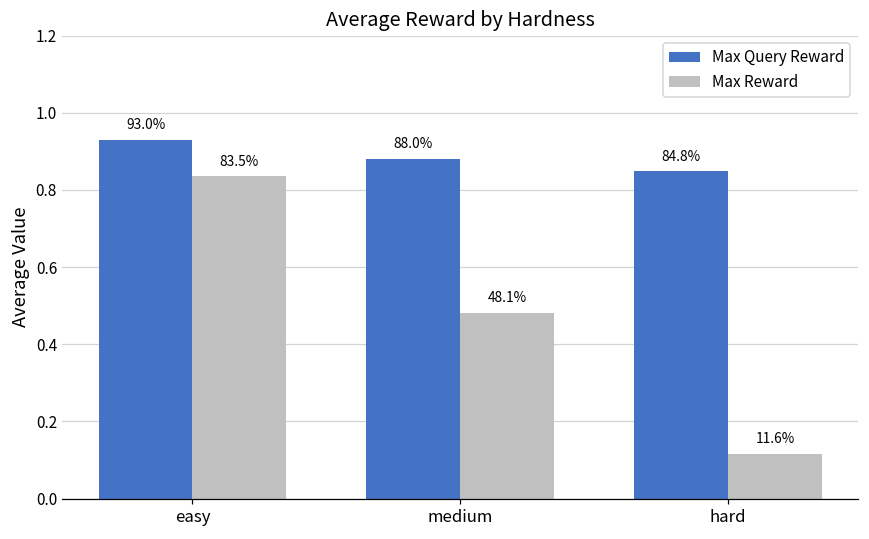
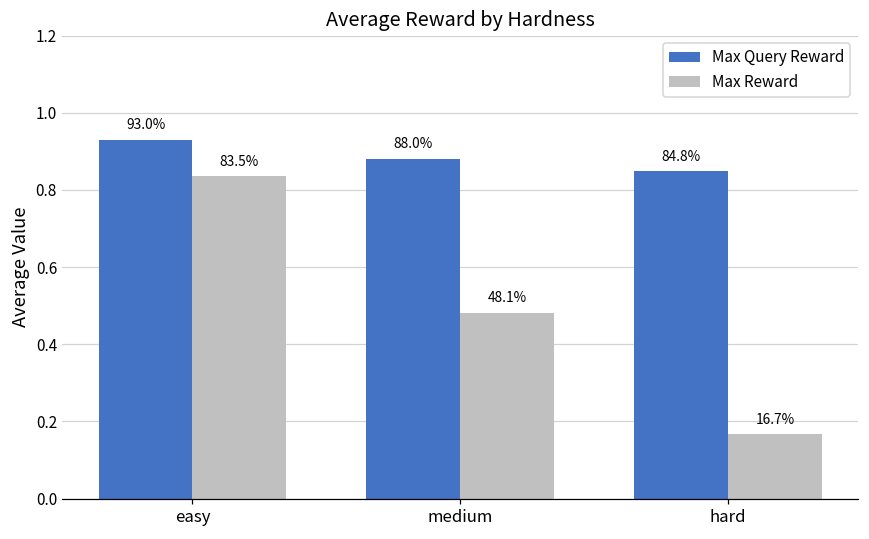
  {
    "Max Query Reward": {
      "easy": "93.0%",
      "medium": "88.0%",
      "hard": "84.8%"
    },
    "Max Reward": {
      "easy": "83.5%",
      "medium": "48.1%",
-     "hard": "11.6%"
+     "hard": "16.7%"
    }
  }
